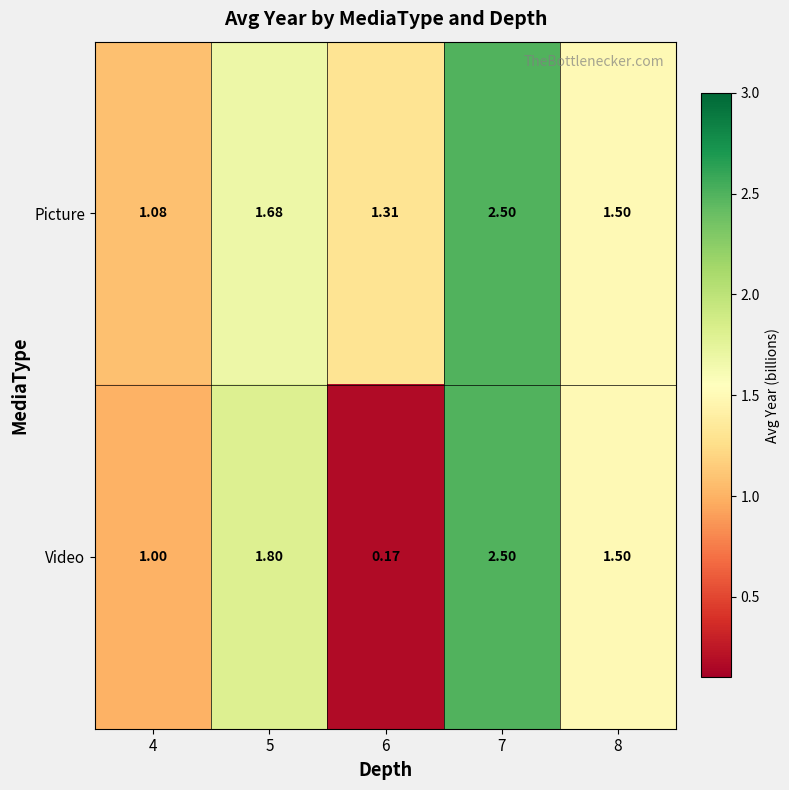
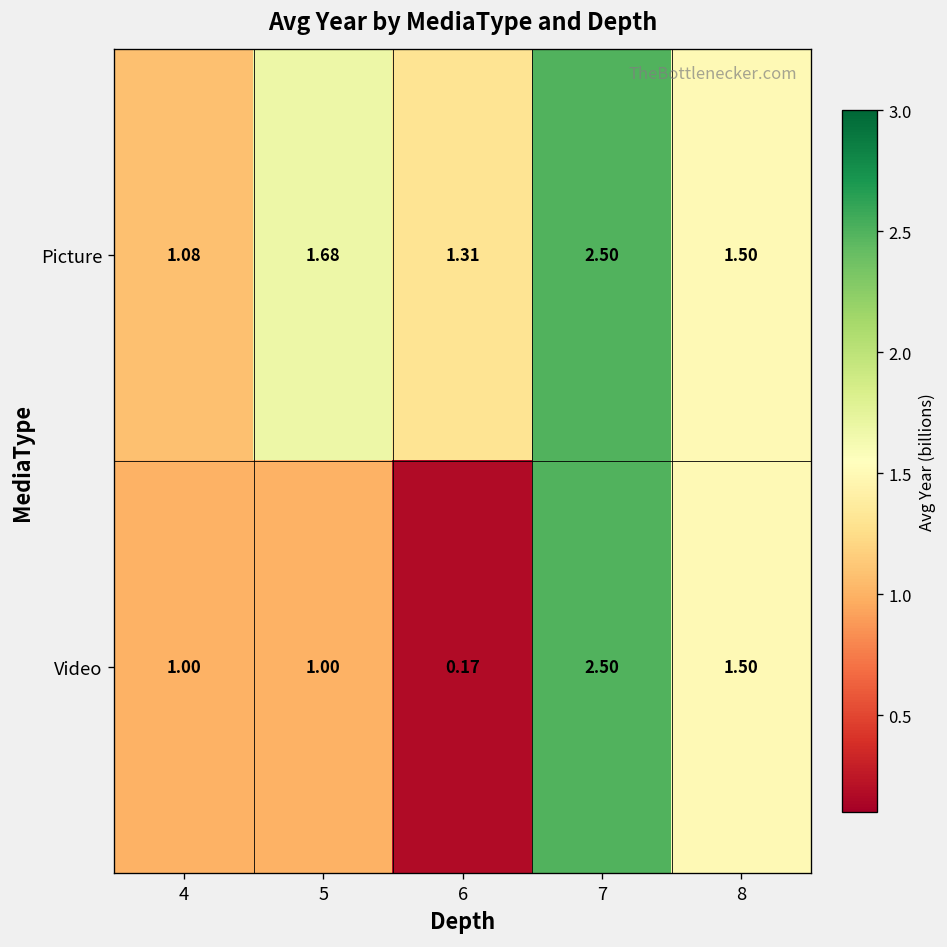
  {
    "Picture": {
      "4": 1.08,
      "5": 1.68,
      "6": 1.31,
      "7": 2.50
    },
    "Video": {
      "4": 1.00,
-     "5": 1.80,
+     "5": 1.00,
      "6": 0.17,
      "7": 2.50,
      "8": 1.50
    }
  }
